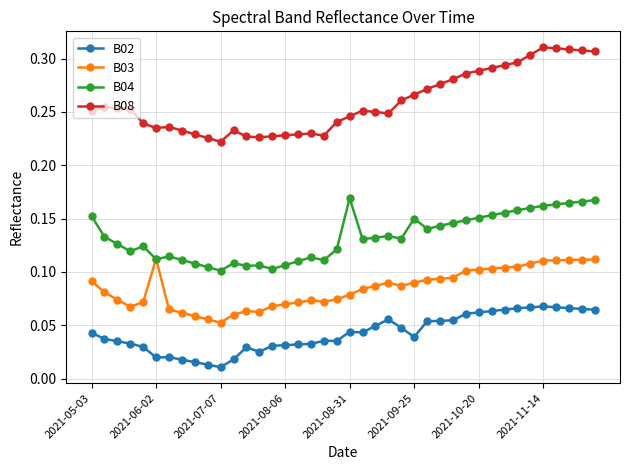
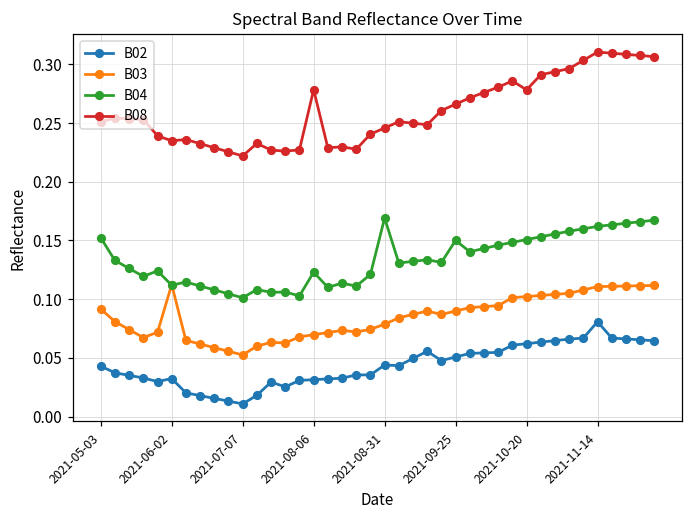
  {
    "B02": {
      "2021-05-03": 0.043,
-     "2021-06-02": 0.020,
+     "2021-06-02": 0.032,
      "2021-07-07": 0.011,
      "2021-08-06": 0.031,
      "2021-08-31": 0.044,
-     "2021-09-25": 0.039,
+     "2021-09-25": 0.051,
      "2021-10-20": 0.062,
-     "2021-11-14": 0.068
+     "2021-11-14": 0.081
    },
    "B03": {
      "2021-05-03": 0.092,
      "2021-07-07": 0.053,
      "2021-08-06": 0.070,
      "2021-08-31": 0.079,
      "2021-09-25": 0.090,
      "2021-10-20": 0.102,
      "2021-11-14": 0.111
    },
    "B04": {
      "2021-05-03": 0.152,
      "2021-07-07": 0.101,
-     "2021-08-06": 0.106,
+     "2021-08-06": 0.123,
      "2021-08-31": 0.169,
      "2021-09-25": 0.150,
      "2021-10-20": 0.151,
      "2021-11-14": 0.162
    },
    "B08": {
      "2021-06-02": 0.235,
      "2021-07-07": 0.222,
-     "2021-08-06": 0.228,
+     "2021-08-06": 0.278,
      "2021-08-31": 0.246,
      "2021-09-25": 0.266,
-     "2021-10-20": 0.289,
+     "2021-10-20": 0.278,
      "2021-11-14": 0.311
    }
  }
